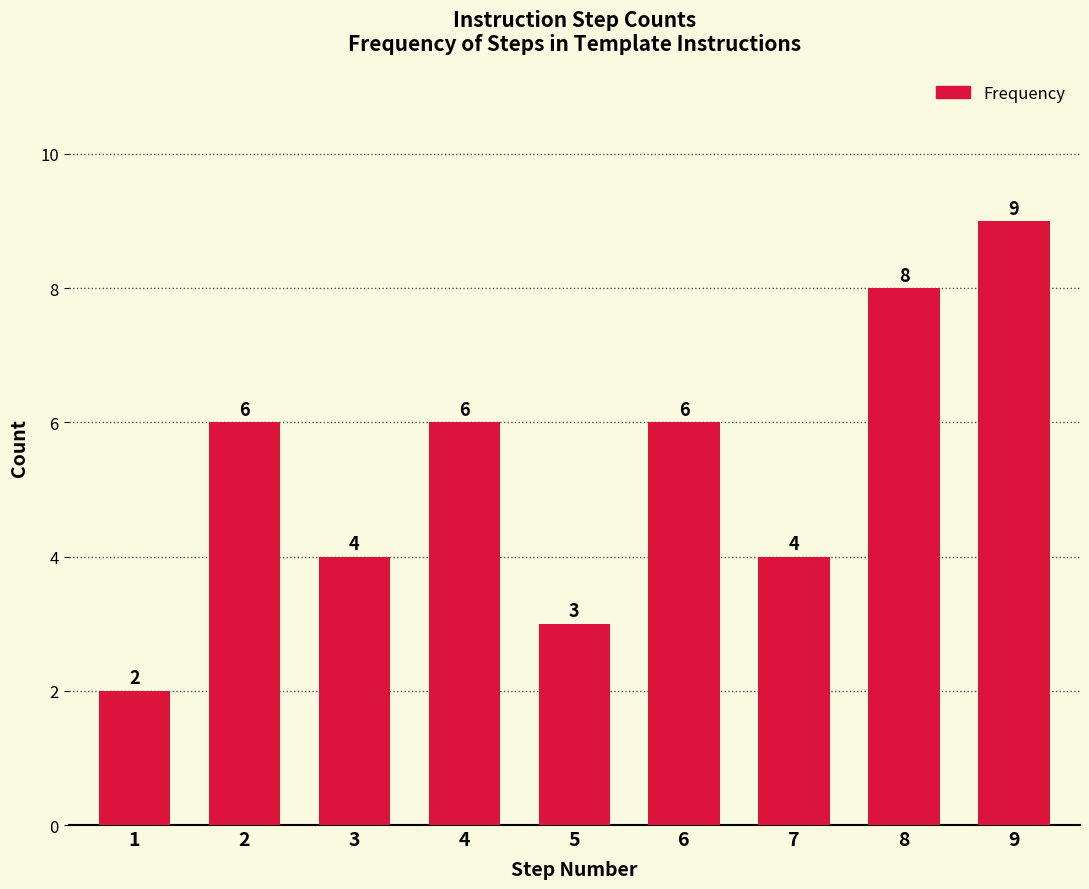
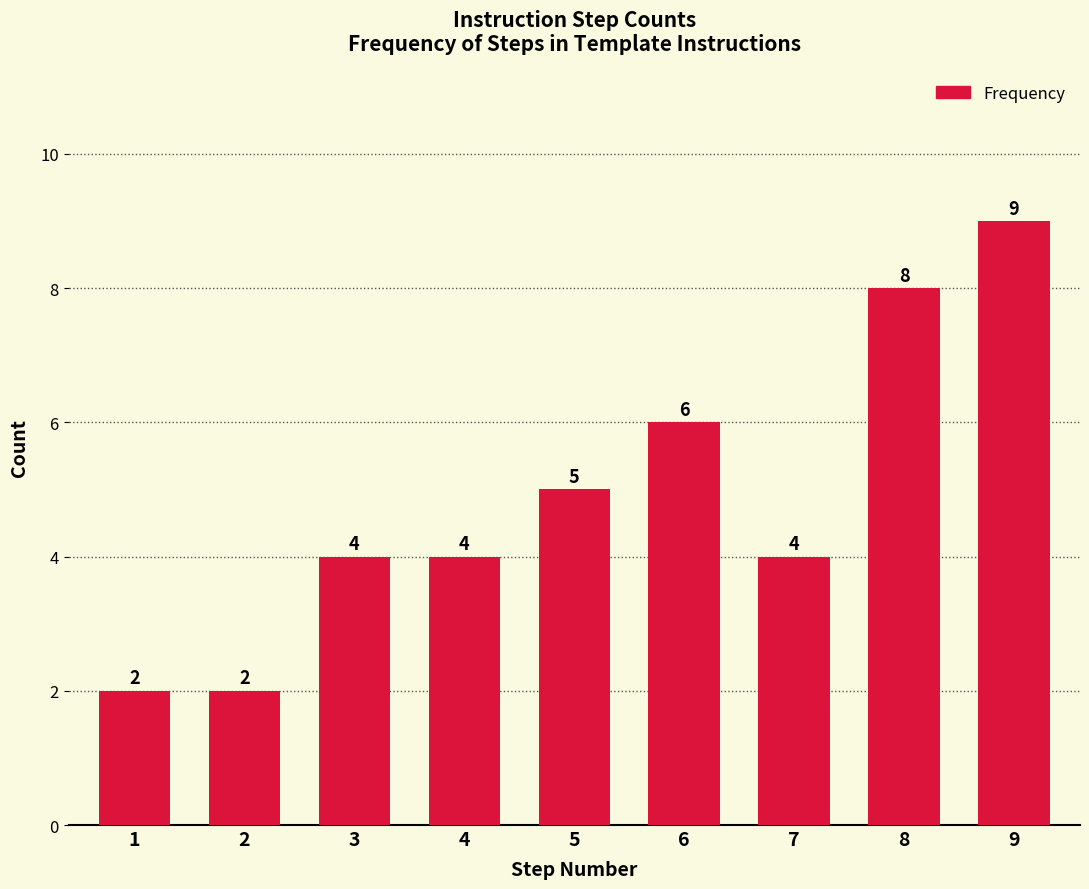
  {
    "1": 2,
-   "2": 6,
+   "2": 2,
    "3": 4,
-   "4": 6,
-   "5": 3,
+   "4": 4,
+   "5": 5,
    "6": 6,
    "7": 4,
    "8": 8,
    "9": 9
  }
